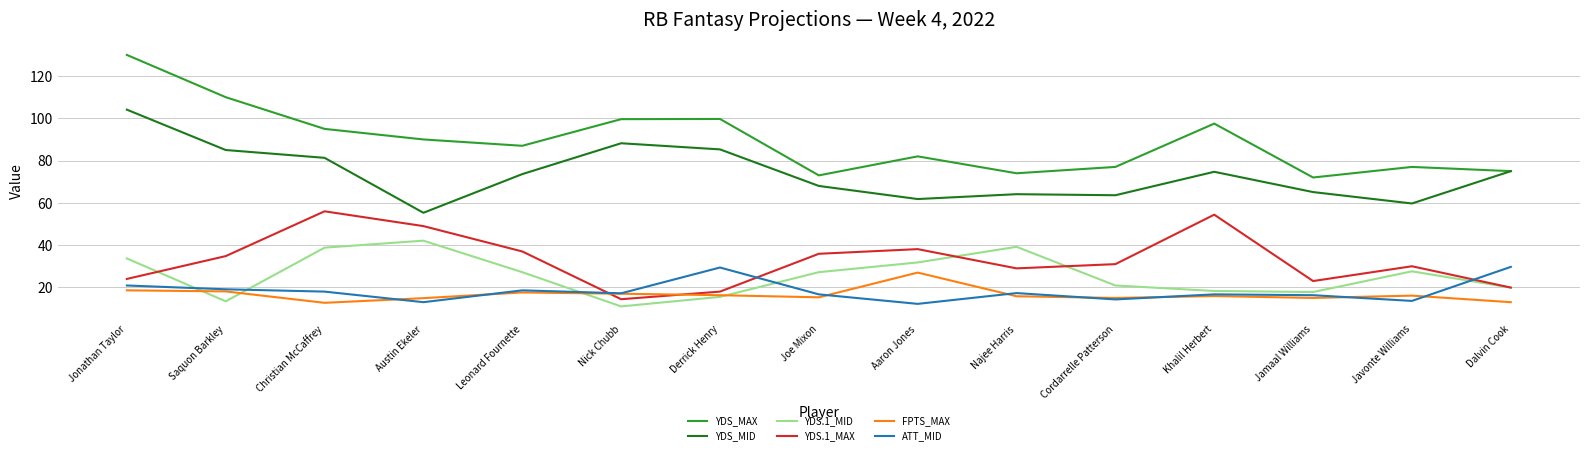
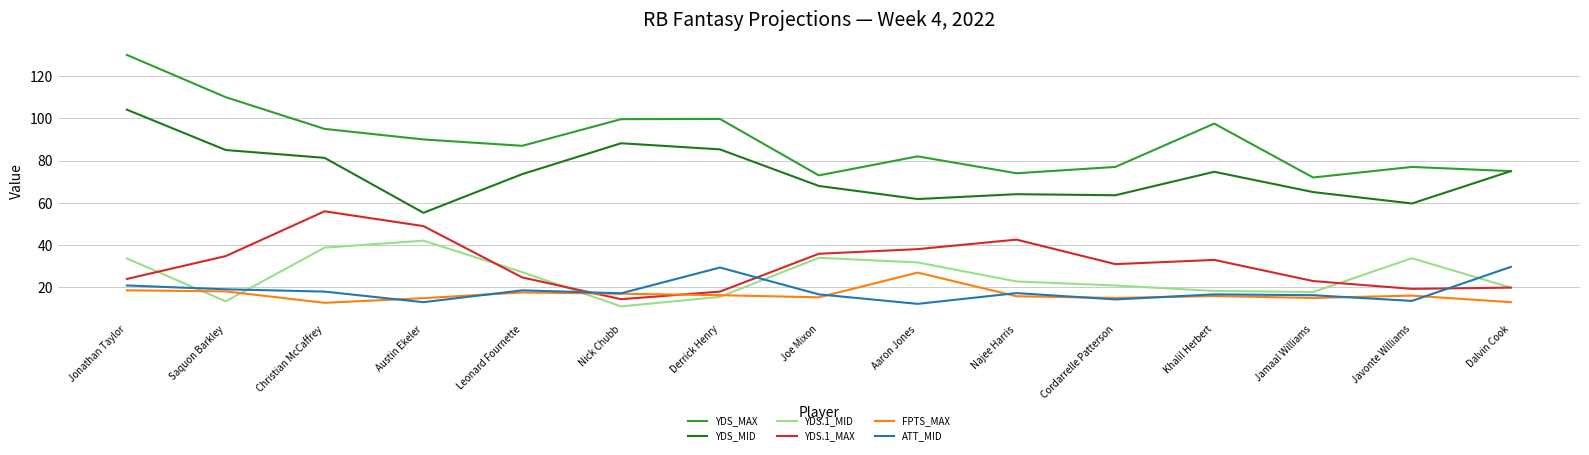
  {
    "YDS.1_MID": {
      "Jonathan Taylor": 34,
      "Saquon Barkley": 13,
      "Christian McCaffrey": 39,
      "Austin Ekeler": 42,
      "Leonard Fournette": 27,
      "Nick Chubb": 11,
-     "Joe Mixon": 27,
+     "Joe Mixon": 34,
      "Aaron Jones": 32,
-     "Najee Harris": 39,
+     "Najee Harris": 23,
      "Cordarrelle Patterson": 21,
      "Khalil Herbert": 18,
      "Jamaal Williams": 18,
-     "Javonte Williams": 28
+     "Javonte Williams": 34
    },
    "YDS.1_MAX": {
      "Jonathan Taylor": 24,
      "Saquon Barkley": 35,
      "Christian McCaffrey": 56,
      "Austin Ekeler": 49,
-     "Leonard Fournette": 37,
+     "Leonard Fournette": 25,
      "Nick Chubb": 14,
      "Derrick Henry": 18,
      "Joe Mixon": 36,
      "Aaron Jones": 38,
-     "Najee Harris": 29,
+     "Najee Harris": 43,
      "Cordarrelle Patterson": 31,
-     "Khalil Herbert": 54,
+     "Khalil Herbert": 33,
      "Jamaal Williams": 23,
-     "Javonte Williams": 30
+     "Javonte Williams": 19
    },
    "FPTS_MAX": {
      "Jonathan Taylor": 19,
      "Christian McCaffrey": 13,
      "Austin Ekeler": 15,
      "Joe Mixon": 15,
      "Aaron Jones": 27,
      "Najee Harris": 16,
      "Jamaal Williams": 15,
      "Javonte Williams": 16,
      "Dalvin Cook": 13
    },
    "ATT_MID": {
      "Jonathan Taylor": 21,
      "Christian McCaffrey": 18,
      "Austin Ekeler": 13,
      "Derrick Henry": 29,
      "Joe Mixon": 17,
      "Aaron Jones": 12,
      "Najee Harris": 17,
      "Jamaal Williams": 16,
      "Javonte Williams": 14,
      "Dalvin Cook": 30
    }
  }
